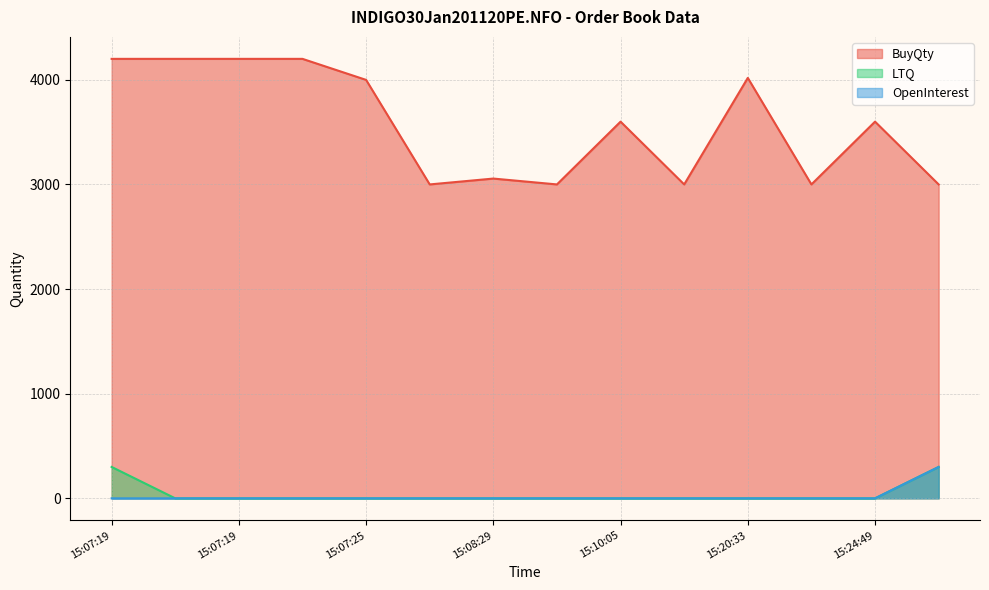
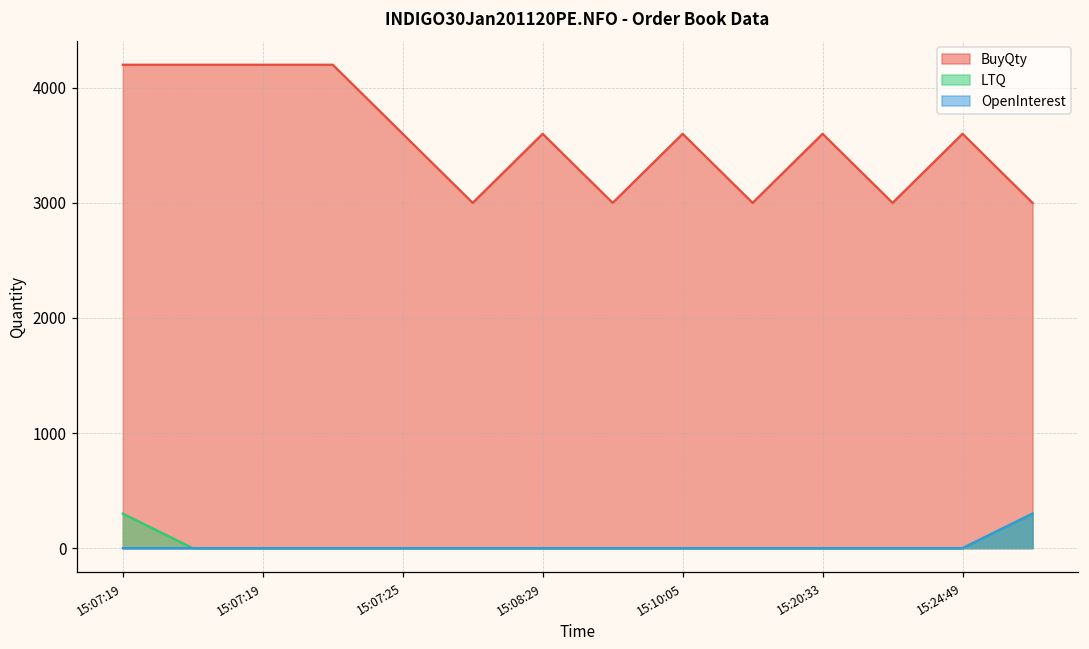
  {
    "BuyQty": {
-     "15:07:25": 4000,
-     "15:08:29": 3060,
+     "15:07:25": 3600,
+     "15:08:29": 3600,
      "15:10:05": 3600,
-     "15:20:33": 4020,
+     "15:20:33": 3600,
      "15:24:49": 3600
    }
  }
